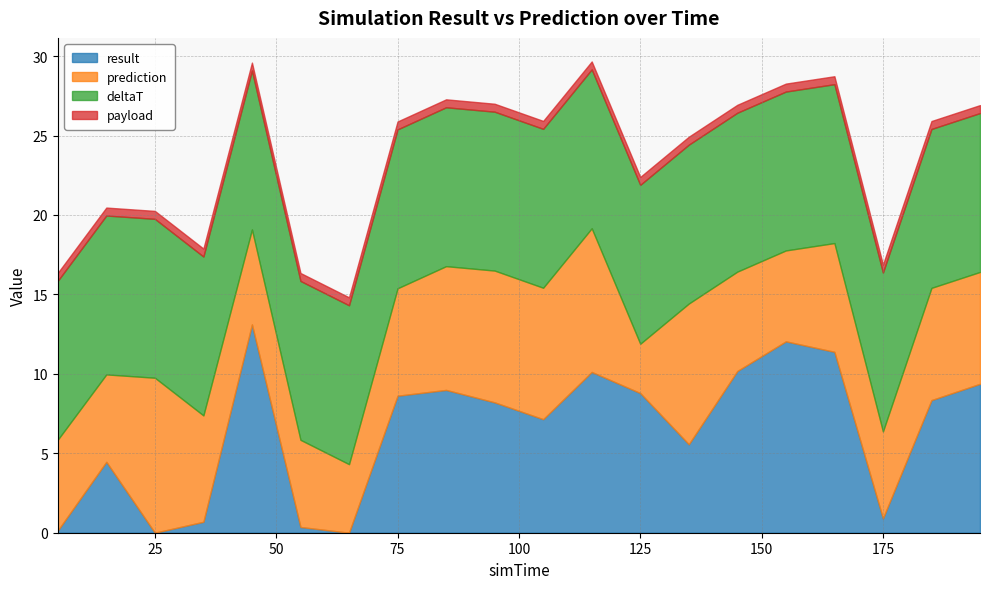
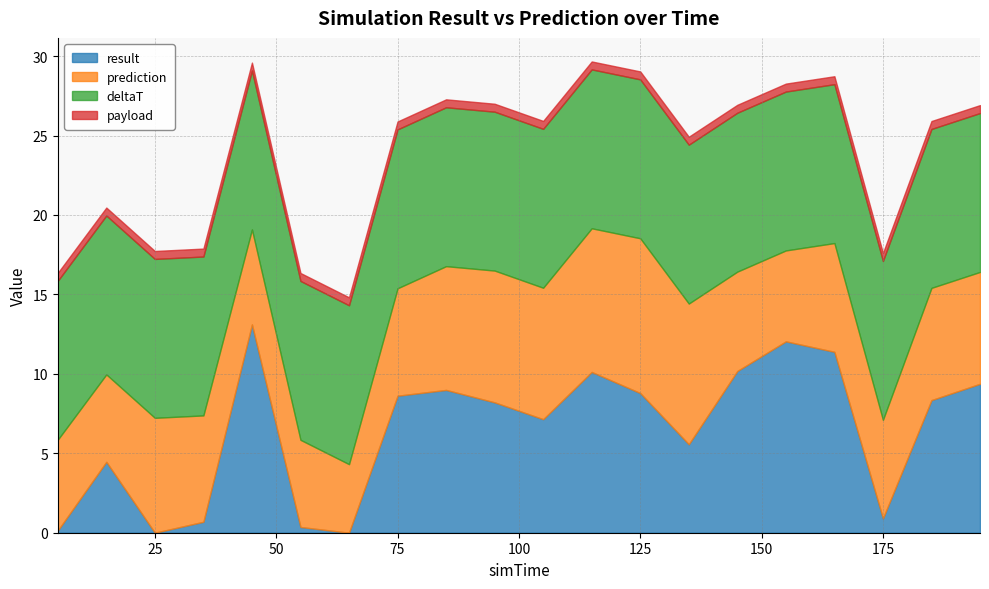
  {
    "result": {
      "25": 0.0,
      "75": 8.6,
      "125": 8.8,
      "175": 0.9
    },
    "prediction": {
-     "25": 9.8,
+     "25": 7.2,
      "75": 6.8,
-     "125": 3.1,
-     "175": 5.5
+     "125": 9.7,
+     "175": 6.2
    },
    "deltaT": {
      "25": 10.0,
      "75": 10.0,
      "125": 10.0,
      "175": 10.0
    },
    "payload": {
      "25": 0.5,
      "75": 0.5,
      "125": 0.5,
      "175": 0.5
    }
  }
